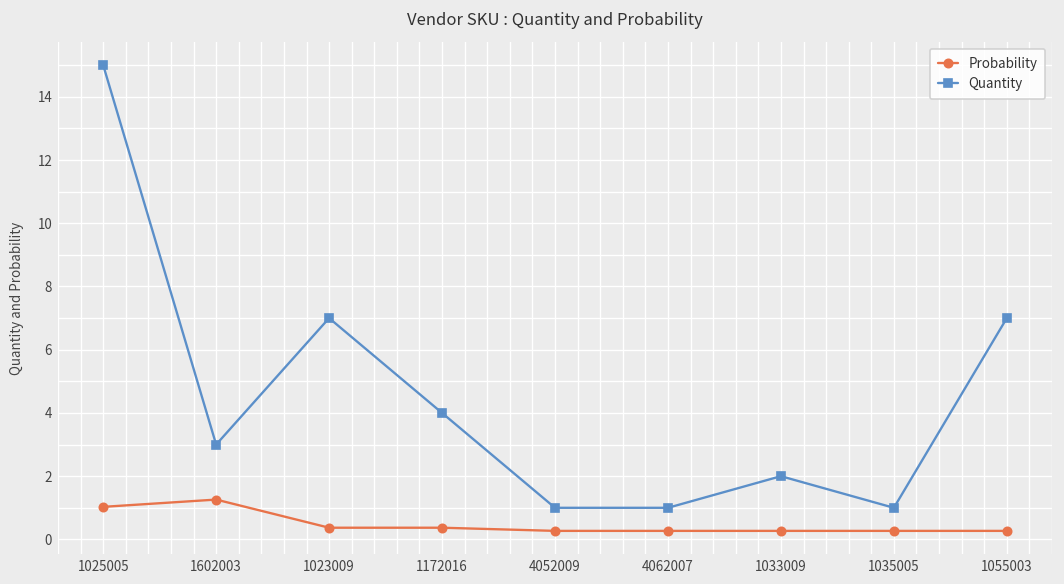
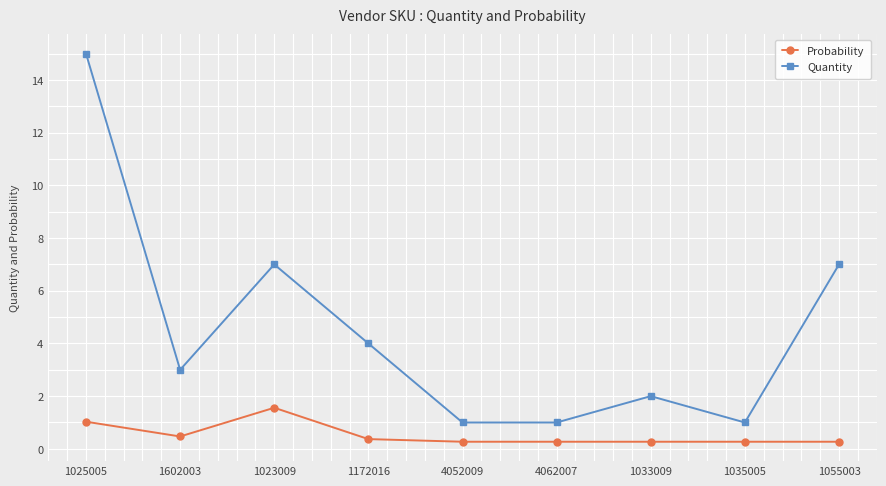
  {
    "Probability": {
      "1025005": 1.0,
-     "1602003": 1.3,
-     "1023009": 0.4,
+     "1602003": 0.5,
+     "1023009": 1.6,
      "1172016": 0.4,
      "4052009": 0.3,
      "4062007": 0.3,
      "1033009": 0.3,
      "1035005": 0.3,
      "1055003": 0.3
    },
    "Quantity": {
      "1025005": 15.0,
      "1602003": 3.0,
      "1023009": 7.0,
      "1172016": 4.0,
      "4052009": 1.0,
      "4062007": 1.0,
      "1033009": 2.0,
      "1035005": 1.0,
      "1055003": 7.0
    }
  }
